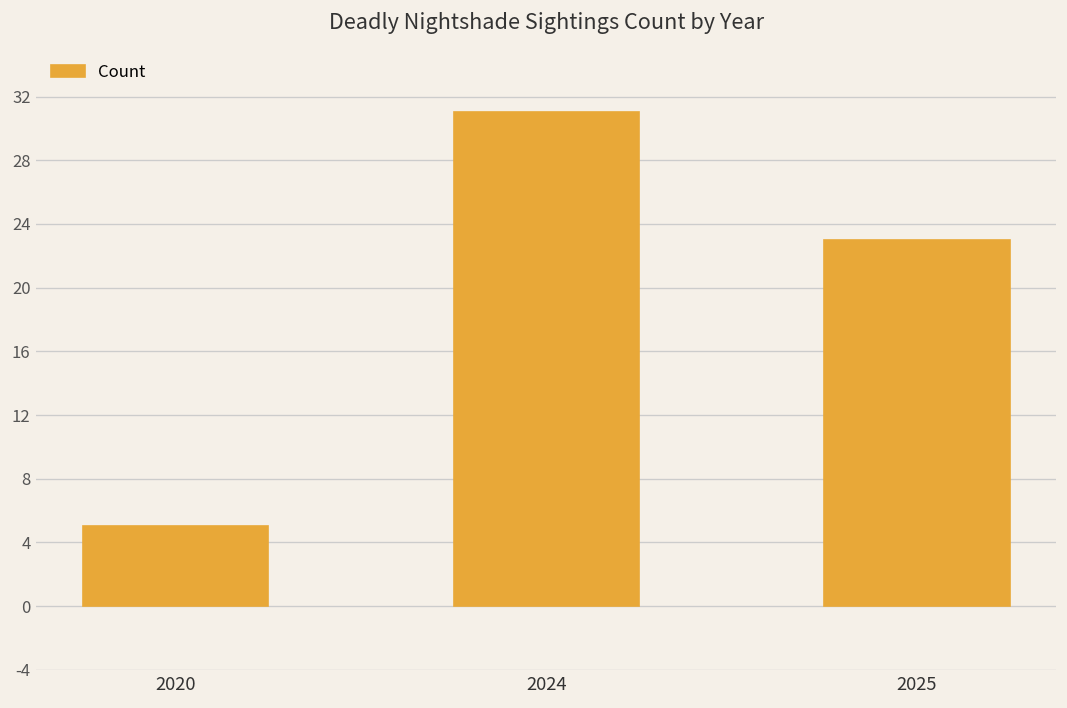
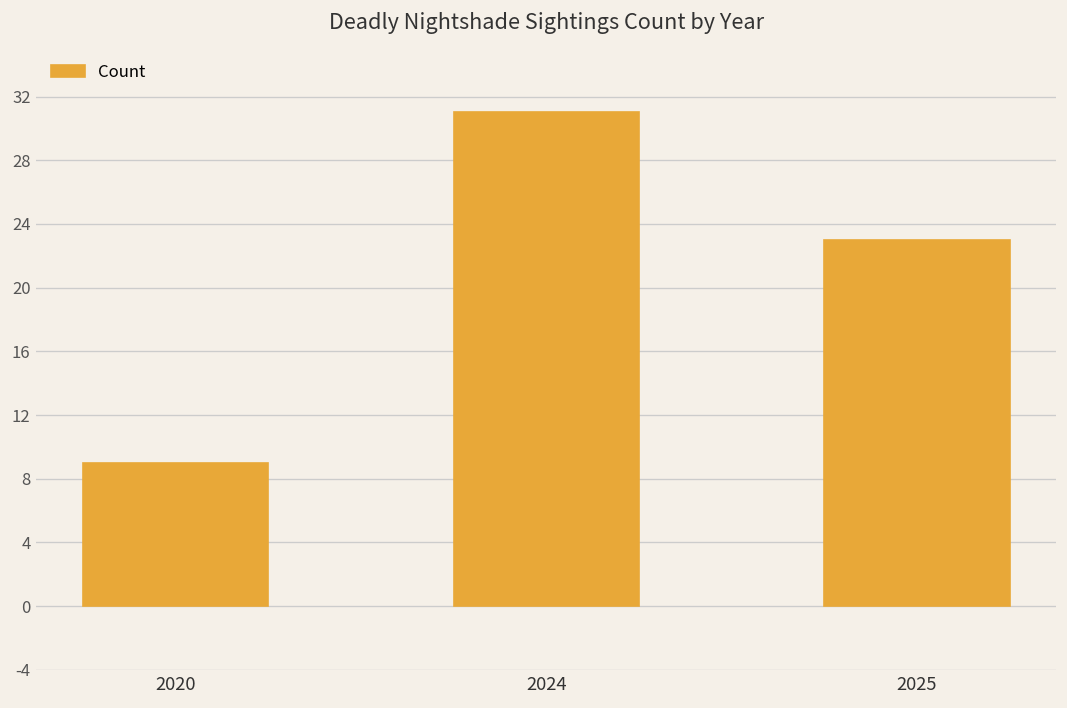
  {
-   "2020": 5,
+   "2020": 9,
    "2024": 31,
    "2025": 23
  }
